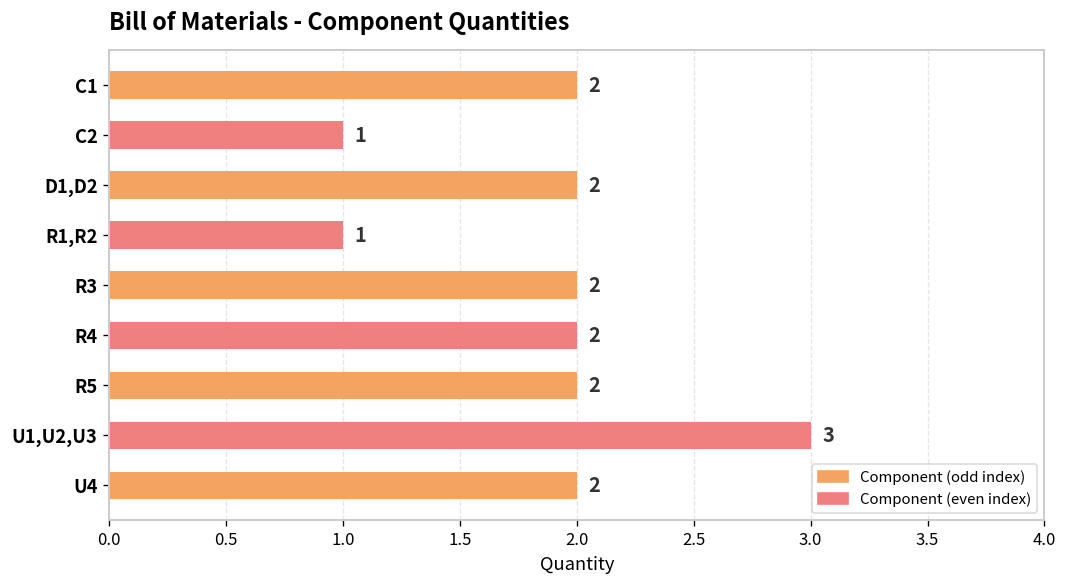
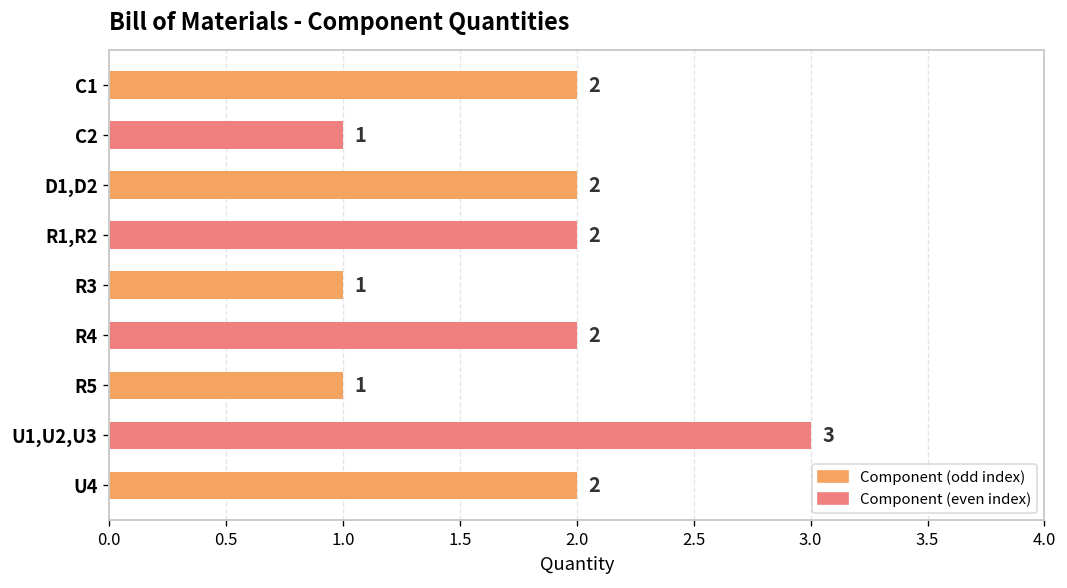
  {
    "C1": 2,
    "C2": 1,
    "D1,D2": 2,
-   "R1,R2": 1,
-   "R3": 2,
+   "R1,R2": 2,
+   "R3": 1,
    "R4": 2,
-   "R5": 2,
+   "R5": 1,
    "U1,U2,U3": 3,
    "U4": 2
  }
